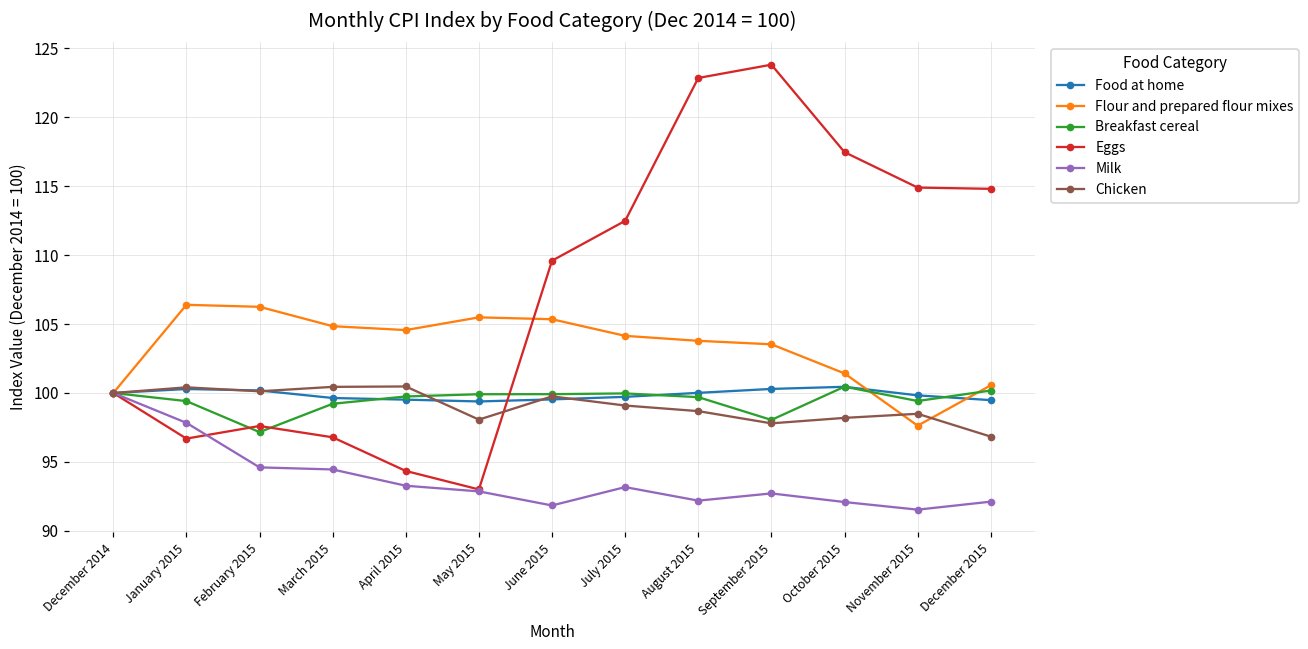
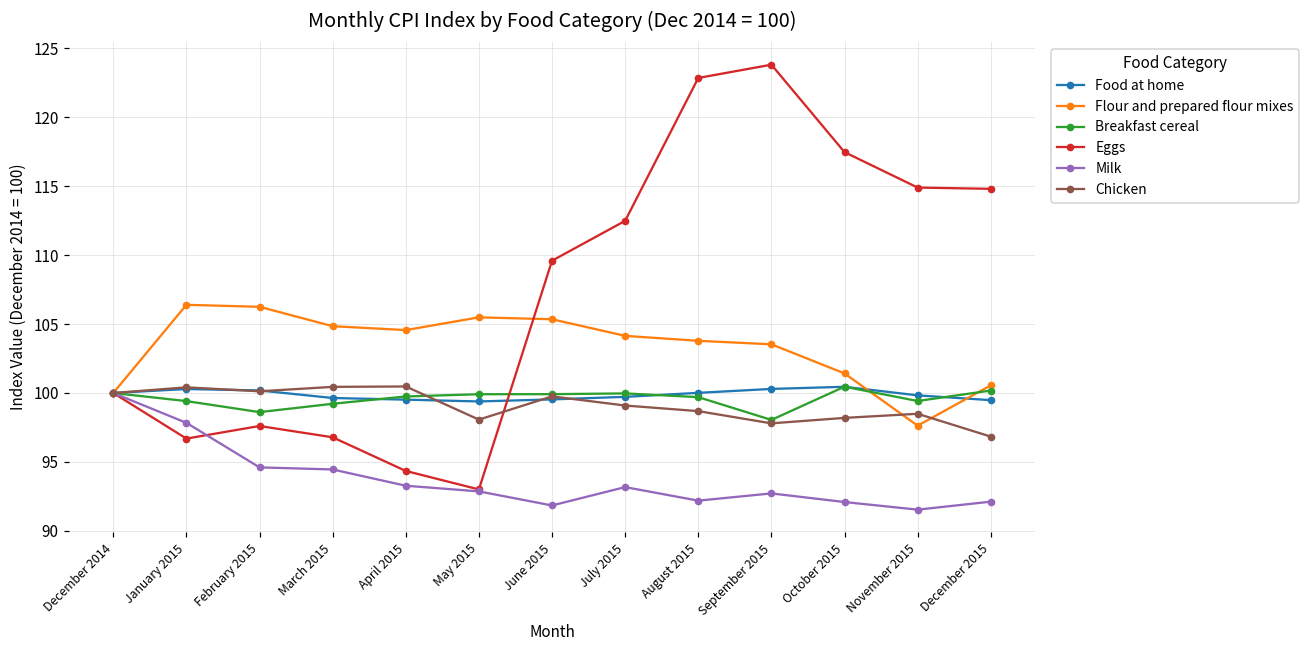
  {
    "Food at home": {
      "March 2015": 99.6,
      "April 2015": 99.5,
      "May 2015": 99.4,
      "June 2015": 99.5,
      "July 2015": 99.7,
      "August 2015": 100.0,
      "September 2015": 100.3,
      "November 2015": 99.8,
      "December 2015": 99.5
    },
    "Flour and prepared flour mixes": {
      "January 2015": 106.4,
      "February 2015": 106.2,
      "March 2015": 104.8,
      "April 2015": 104.6,
      "May 2015": 105.5,
      "June 2015": 105.3,
      "July 2015": 104.1,
      "August 2015": 103.8,
      "September 2015": 103.5,
      "October 2015": 101.4,
      "November 2015": 97.6,
      "December 2015": 100.6
    },
    "Breakfast cereal": {
      "January 2015": 99.4,
-     "February 2015": 97.2,
+     "February 2015": 98.6,
      "March 2015": 99.2,
      "April 2015": 99.7,
      "May 2015": 99.9,
      "July 2015": 100.0,
      "August 2015": 99.7,
      "September 2015": 98.0,
      "November 2015": 99.4,
      "December 2015": 100.2
    },
    "Eggs": {
      "January 2015": 96.7,
      "February 2015": 97.6,
      "March 2015": 96.8,
      "April 2015": 94.3,
      "June 2015": 109.6,
      "July 2015": 112.5,
      "August 2015": 122.8,
      "September 2015": 123.8,
      "October 2015": 117.5,
      "November 2015": 114.9,
      "December 2015": 114.8
    },
    "Milk": {
      "January 2015": 97.8,
      "February 2015": 94.6,
      "March 2015": 94.5,
      "April 2015": 93.3,
      "June 2015": 91.8,
      "July 2015": 93.2,
      "August 2015": 92.2,
      "September 2015": 92.7,
      "October 2015": 92.1,
      "November 2015": 91.5,
      "December 2015": 92.1
    },
    "Chicken": {
      "March 2015": 100.4,
      "April 2015": 100.5,
      "May 2015": 98.1,
      "July 2015": 99.1,
      "August 2015": 98.7,
      "September 2015": 97.8,
      "October 2015": 98.2,
      "November 2015": 98.5,
      "December 2015": 96.8
    }
  }
